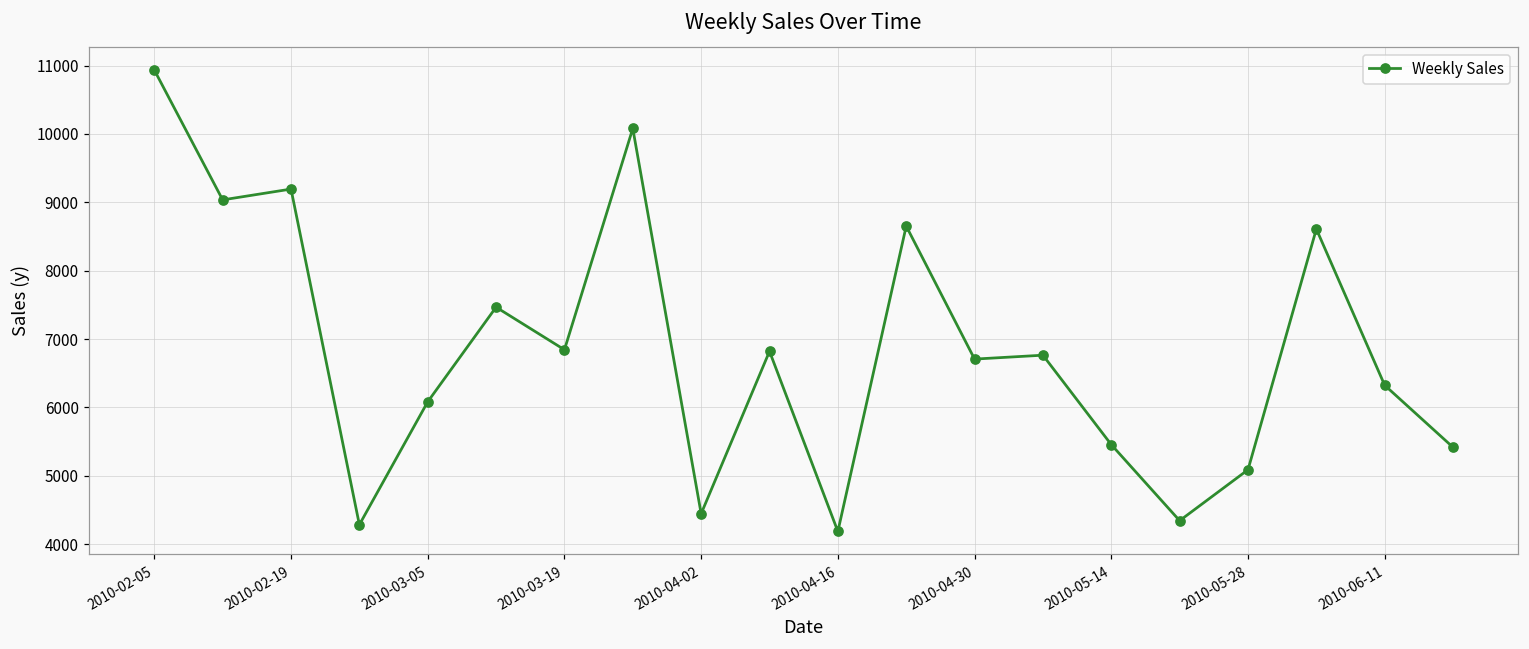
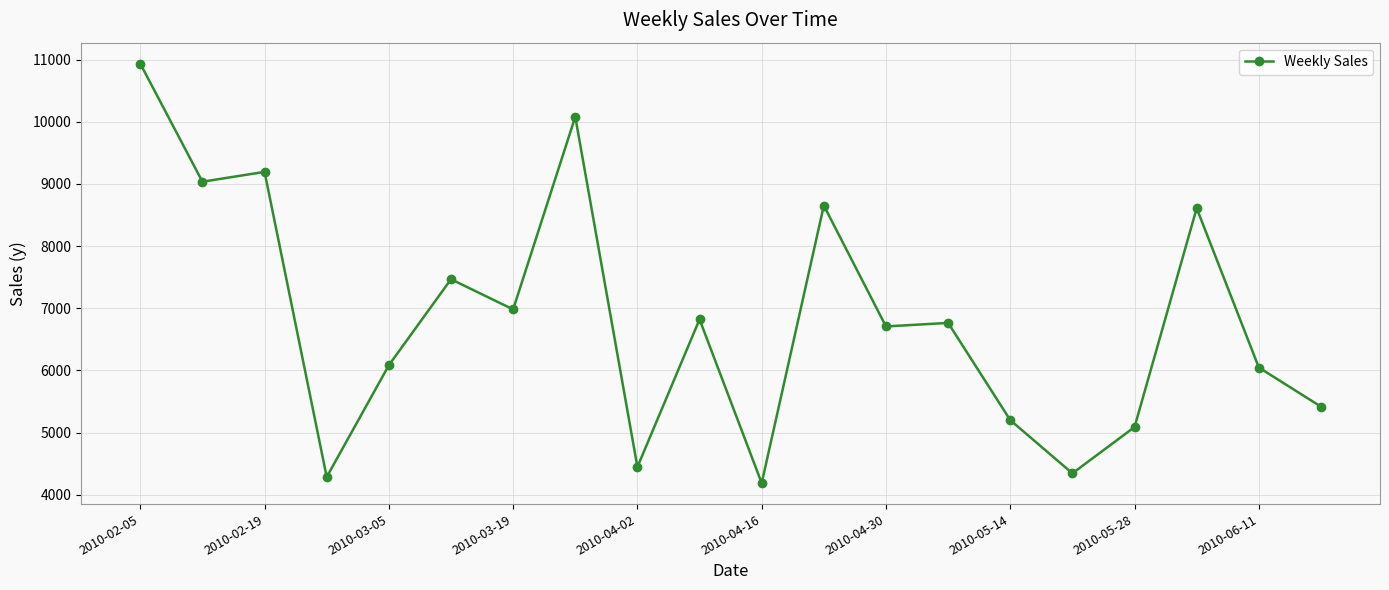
  {
    "2010-02-05": 10900,
    "2010-02-19": 9200,
    "2010-03-05": 6100,
-   "2010-03-19": 6800,
+   "2010-03-19": 7000,
    "2010-04-02": 4400,
    "2010-04-16": 4200,
    "2010-04-30": 6700,
-   "2010-05-14": 5500,
+   "2010-05-14": 5200,
    "2010-05-28": 5100,
-   "2010-06-11": 6300
+   "2010-06-11": 6000
  }
